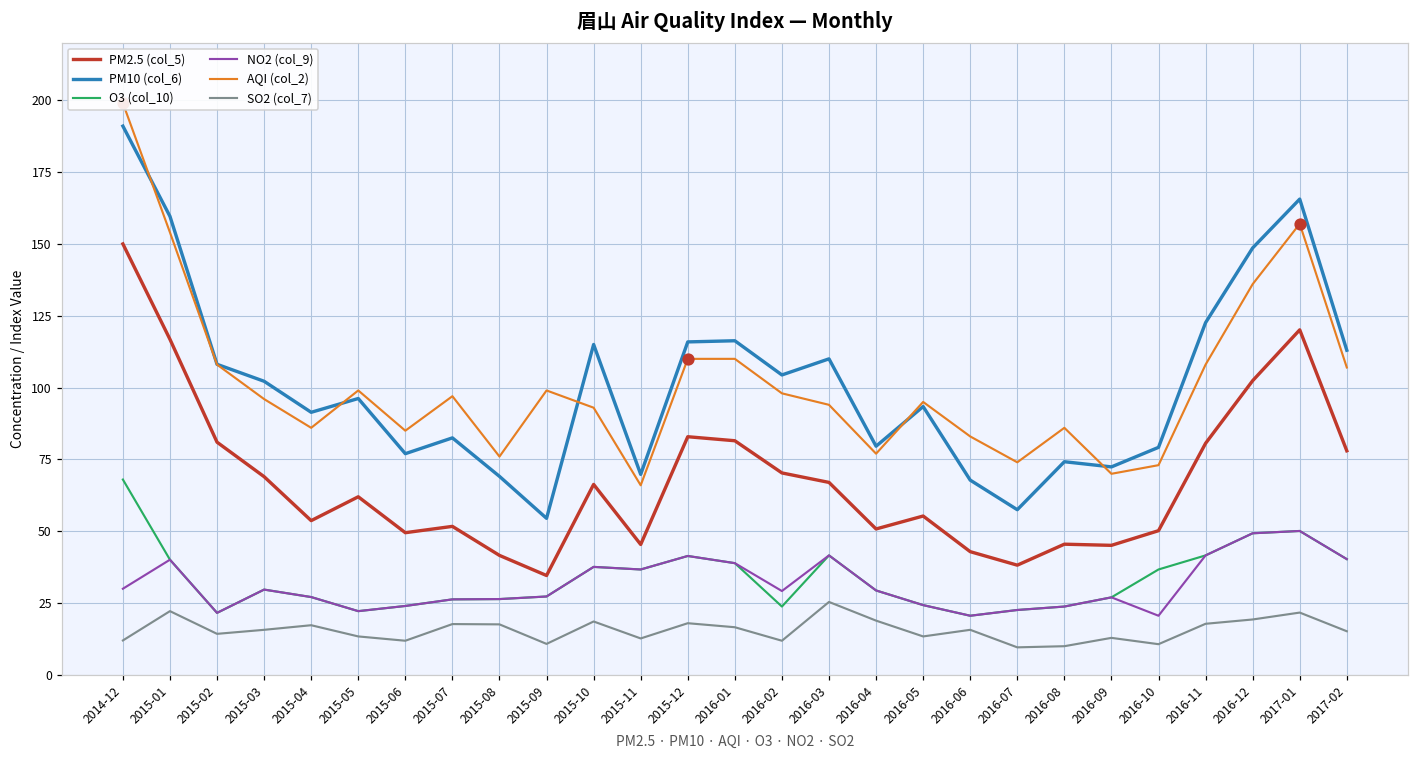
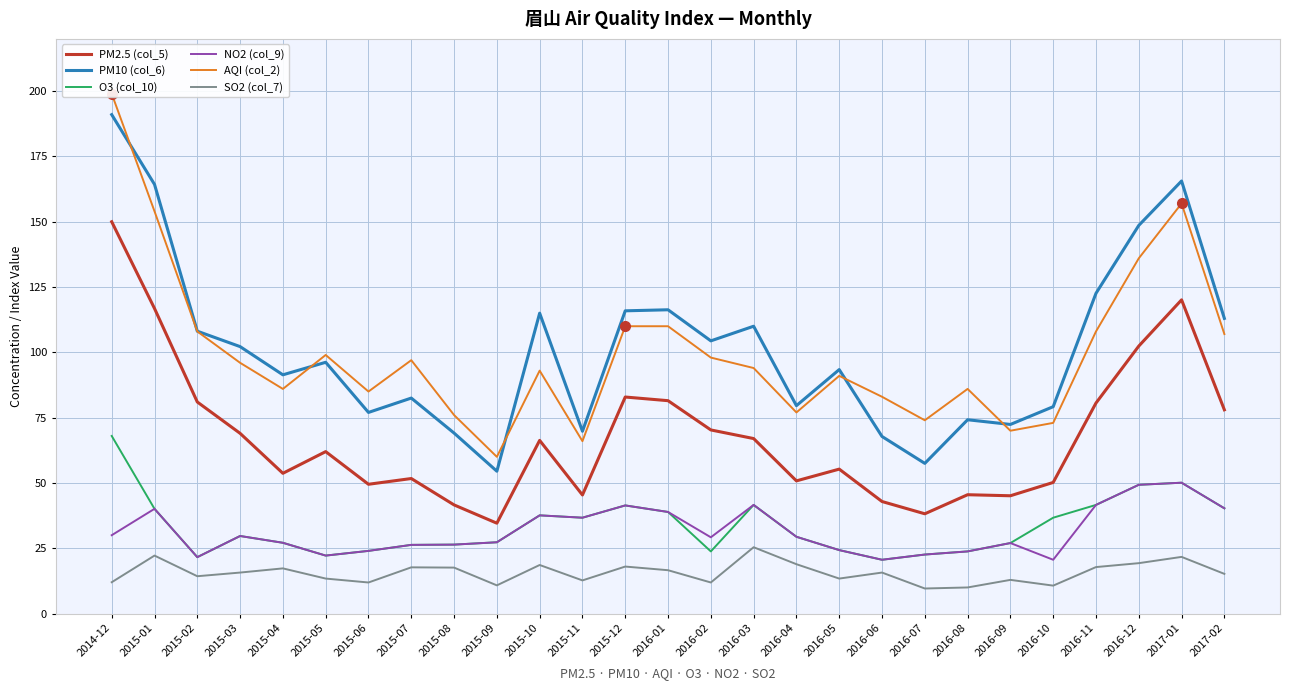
  {
    "PM10 (col_6)": {
      "2014-12": 191,
-     "2015-01": 160,
+     "2015-01": 164,
      "2015-03": 102,
      "2015-04": 91,
      "2015-05": 96,
      "2015-06": 77,
      "2015-07": 83,
      "2015-08": 69,
      "2015-09": 55,
      "2015-10": 115,
      "2015-11": 70,
      "2015-12": 116,
      "2016-01": 116,
      "2016-02": 104,
      "2016-03": 110,
      "2016-04": 80,
      "2016-05": 93,
      "2016-06": 68,
      "2016-07": 58,
      "2016-08": 74,
      "2016-09": 72,
      "2016-10": 79,
      "2016-11": 123,
      "2016-12": 149,
      "2017-01": 166,
      "2017-02": 113
    },
    "O3 (col_10)": {
      "2014-12": 68,
      "2016-02": 24,
      "2016-10": 37
    },
    "NO2 (col_9)": {
      "2014-12": 30,
      "2016-02": 29,
      "2016-10": 21
    },
    "AQI (col_2)": {
      "2015-01": 154,
      "2015-03": 96,
      "2015-04": 86,
      "2015-05": 99,
      "2015-06": 85,
      "2015-07": 97,
      "2015-08": 76,
-     "2015-09": 99,
+     "2015-09": 60,
      "2015-10": 93,
      "2015-11": 66,
      "2016-01": 110,
      "2016-02": 98,
      "2016-03": 94,
      "2016-04": 77,
-     "2016-05": 95,
+     "2016-05": 91,
      "2016-06": 83,
      "2016-07": 74,
      "2016-08": 86,
      "2016-09": 70,
      "2016-10": 73,
      "2016-11": 108,
      "2016-12": 136,
      "2017-02": 107
    },
    "SO2 (col_7)": {
      "2014-12": 12,
      "2015-01": 22,
      "2015-02": 14,
      "2015-03": 16,
      "2015-04": 17,
      "2015-05": 13,
      "2015-06": 12,
      "2015-07": 18,
      "2015-08": 18,
      "2015-09": 11,
      "2015-10": 19,
      "2015-11": 13,
      "2015-12": 18,
      "2016-01": 17,
      "2016-02": 12,
      "2016-03": 25,
      "2016-04": 19,
      "2016-05": 13,
      "2016-06": 16,
      "2016-07": 10,
      "2016-08": 10,
      "2016-09": 13,
      "2016-10": 11,
      "2016-11": 18,
      "2016-12": 19,
      "2017-01": 22,
      "2017-02": 15
    }
  }
